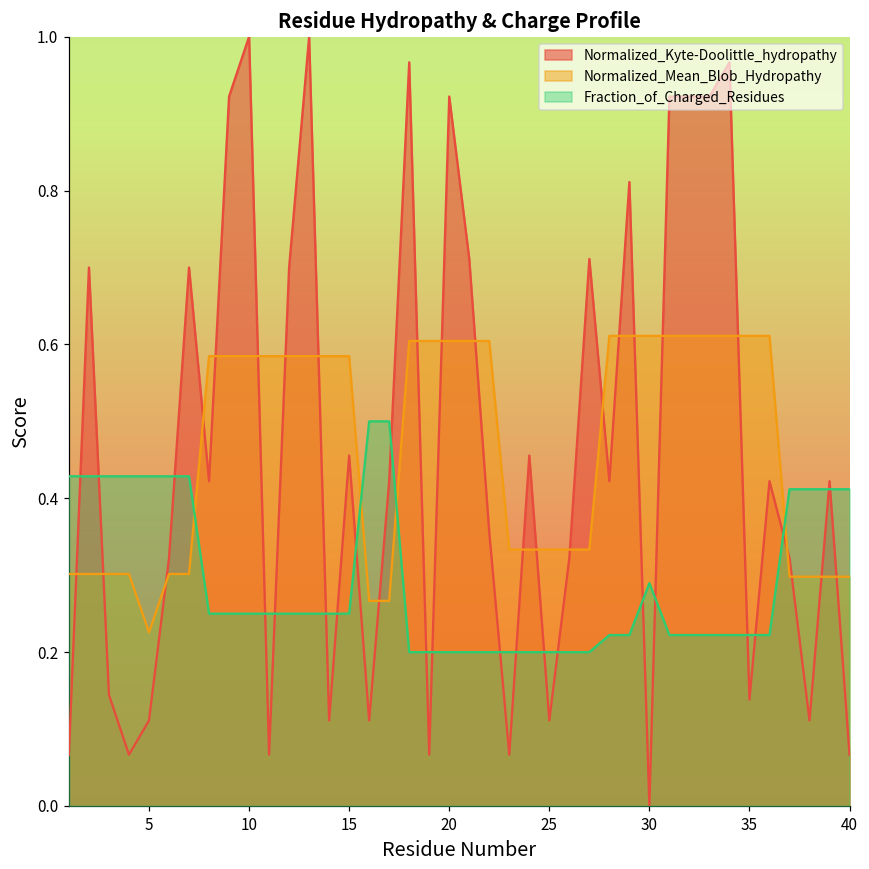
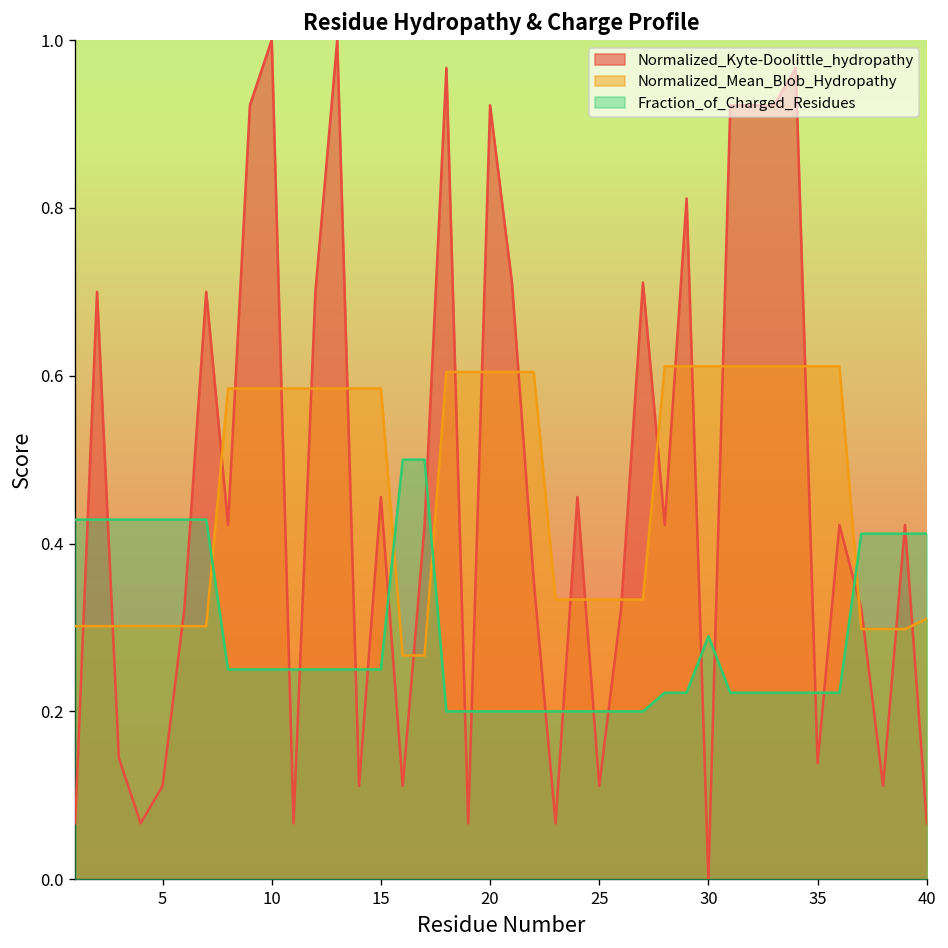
  {
    "Normalized_Kyte-Doolittle_hydropathy": {
      "5": 0.11,
      "10": 1.00,
      "15": 0.46,
      "20": 0.92,
      "25": 0.11,
      "30": 0.00,
      "35": 0.14,
      "40": 0.07
    },
    "Normalized_Mean_Blob_Hydropathy": {
-     "5": 0.23,
+     "5": 0.30,
      "10": 0.58,
      "15": 0.58,
      "20": 0.60,
      "25": 0.33,
      "30": 0.61,
      "35": 0.61,
-     "40": 0.30
+     "40": 0.31
    },
    "Fraction_of_Charged_Residues": {
      "5": 0.43,
      "10": 0.25,
      "15": 0.25,
      "20": 0.20,
      "25": 0.20,
      "30": 0.29,
      "35": 0.22,
      "40": 0.41
    }
  }
